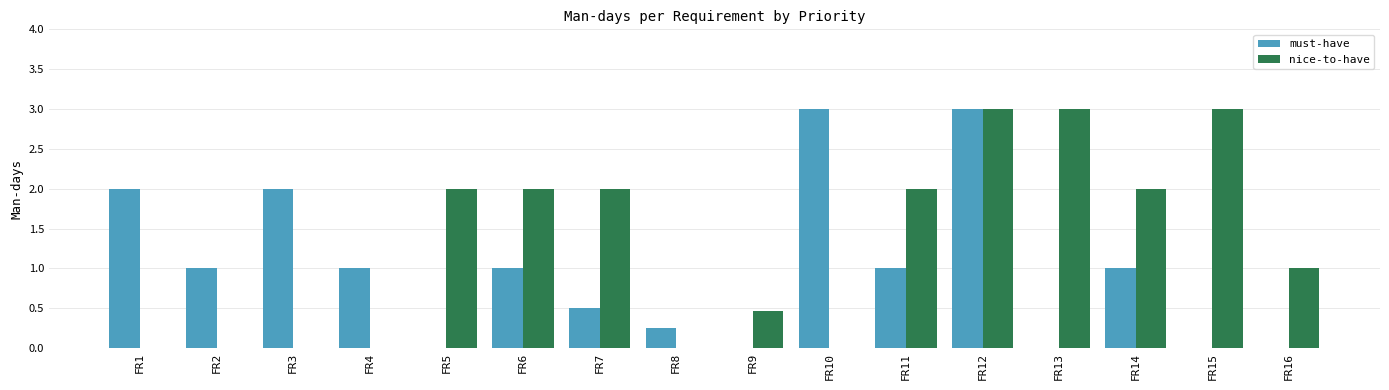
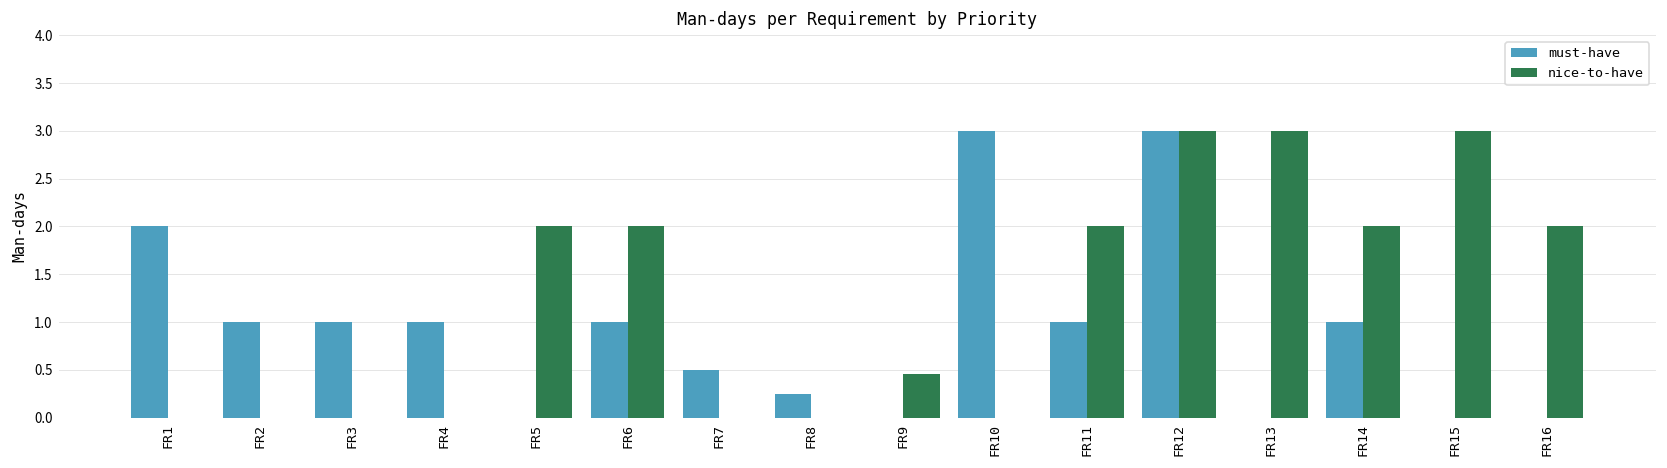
  {
    "must-have": {
      "FR1": 2,
      "FR2": 1,
-     "FR3": 2,
+     "FR3": 1,
      "FR4": 1,
      "FR5": 0,
      "FR6": 1,
      "FR7": 0.5,
      "FR8": 0.3,
      "FR9": 0,
      "FR10": 3,
      "FR11": 1,
      "FR12": 3,
      "FR13": 0,
      "FR14": 1,
      "FR15": 0,
      "FR16": 0
    },
    "nice-to-have": {
      "FR1": 0,
      "FR2": 0,
      "FR3": 0,
      "FR4": 0,
      "FR5": 2,
      "FR6": 2,
-     "FR7": 2,
+     "FR7": 0,
      "FR8": 0,
      "FR9": 0.5,
      "FR10": 0,
      "FR11": 2,
      "FR12": 3,
      "FR13": 3,
      "FR14": 2,
      "FR15": 3,
-     "FR16": 1
+     "FR16": 2
    }
  }
